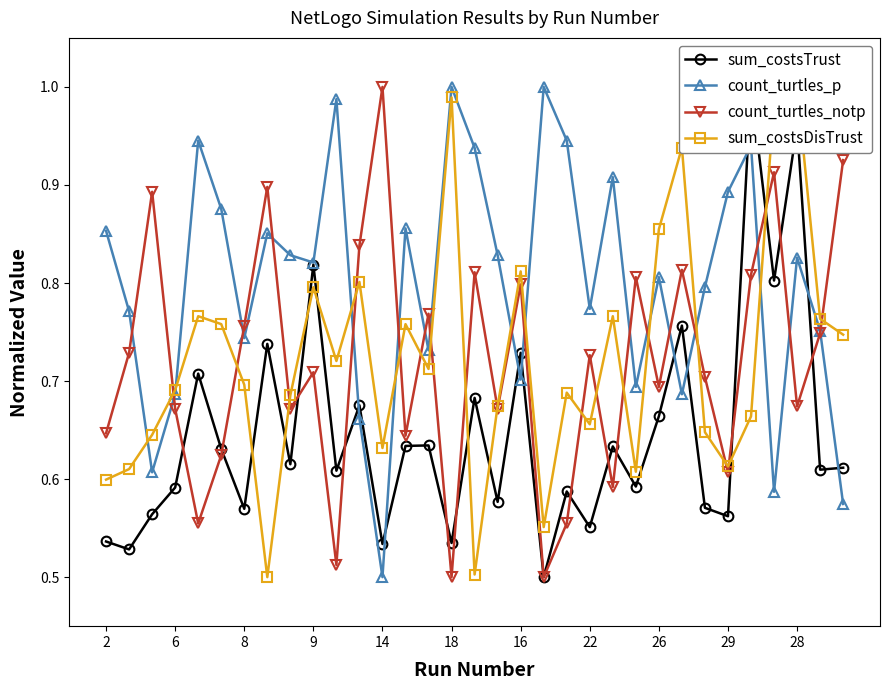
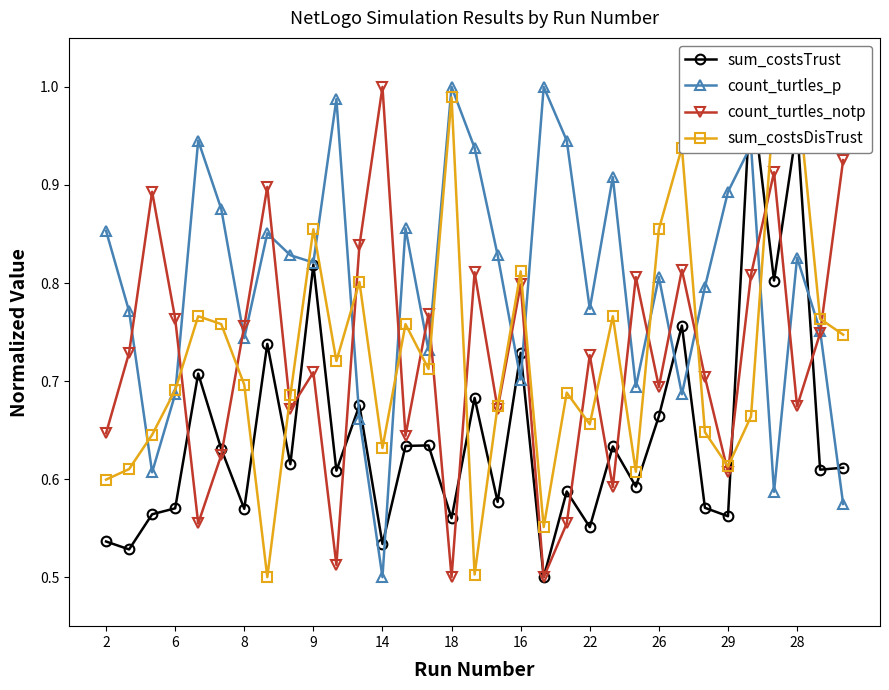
  {
    "sum_costsTrust": {
-     "6": 0.59,
-     "18": 0.53
+     "6": 0.57,
+     "18": 0.56
    },
    "count_turtles_p": {
      "6": 0.69,
      "18": 1.00
    },
    "count_turtles_notp": {
-     "6": 0.67,
+     "6": 0.76,
      "9": 0.71,
      "18": 0.50
    },
    "sum_costsDisTrust": {
      "6": 0.69,
-     "9": 0.80,
+     "9": 0.85,
      "18": 0.99
    }
  }
